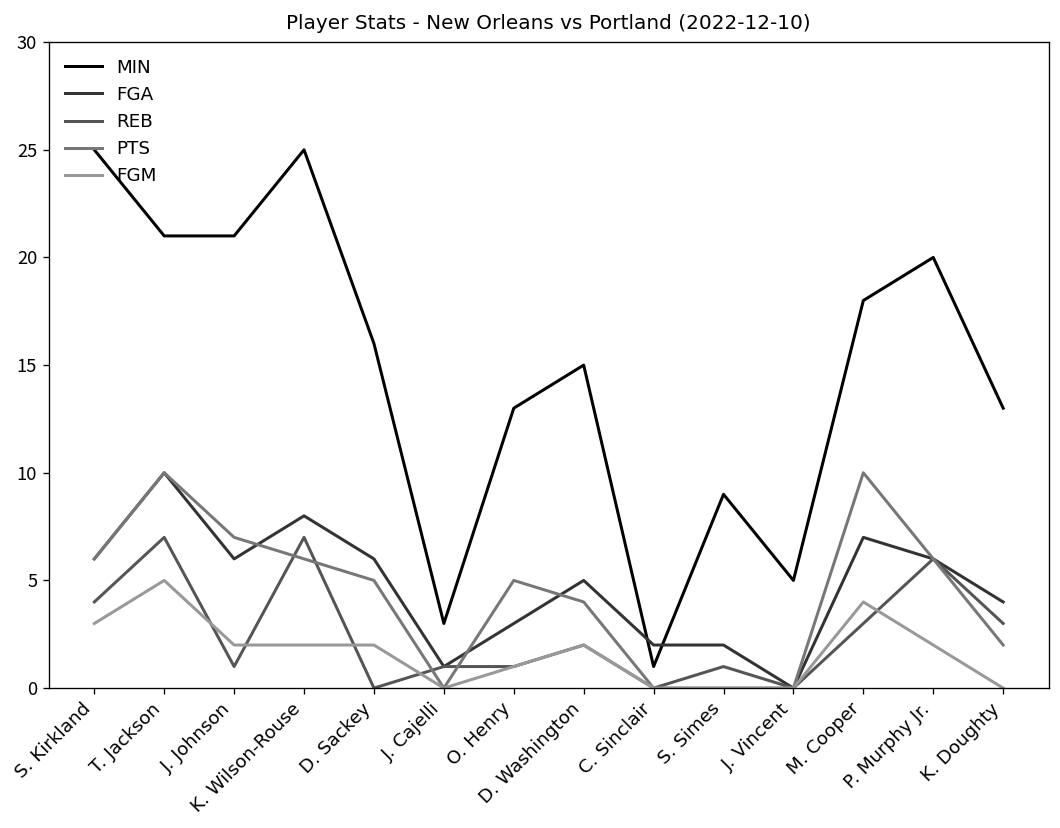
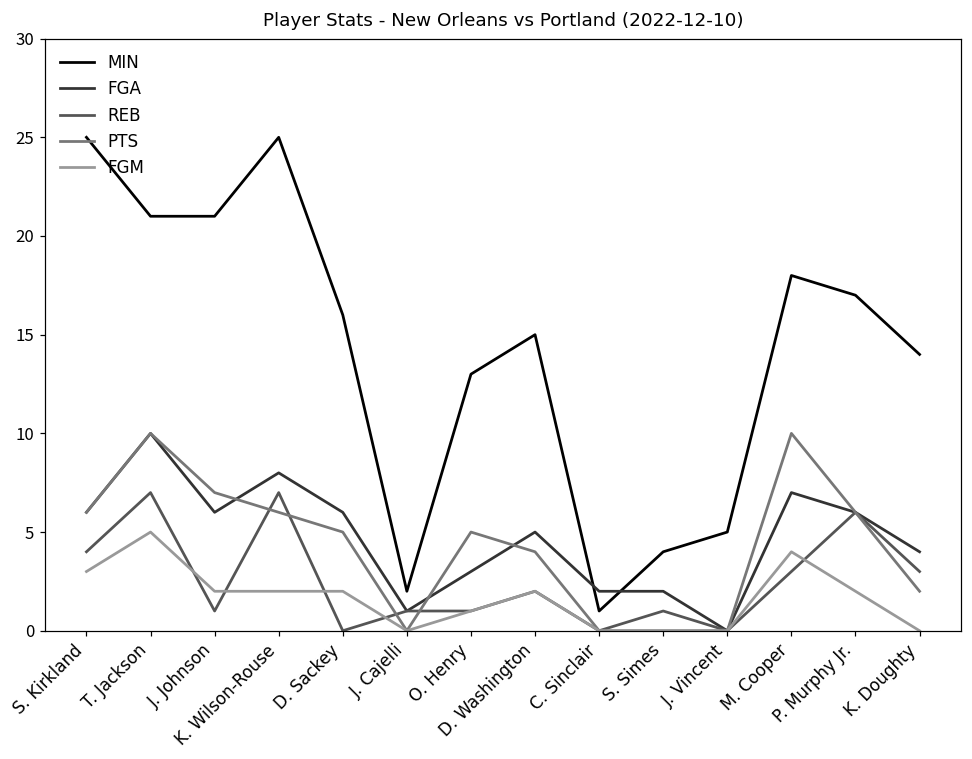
  {
    "MIN": {
      "S. Kirkland": 25,
      "T. Jackson": 21,
      "J. Johnson": 21,
      "K. Wilson-Rouse": 25,
      "D. Sackey": 16,
-     "J. Cajelli": 3,
+     "J. Cajelli": 2,
      "O. Henry": 13,
      "D. Washington": 15,
      "C. Sinclair": 1,
-     "S. Simes": 9,
+     "S. Simes": 4,
      "J. Vincent": 5,
      "M. Cooper": 18,
-     "P. Murphy Jr.": 20,
-     "K. Doughty": 13
+     "P. Murphy Jr.": 17,
+     "K. Doughty": 14
    }
  }
